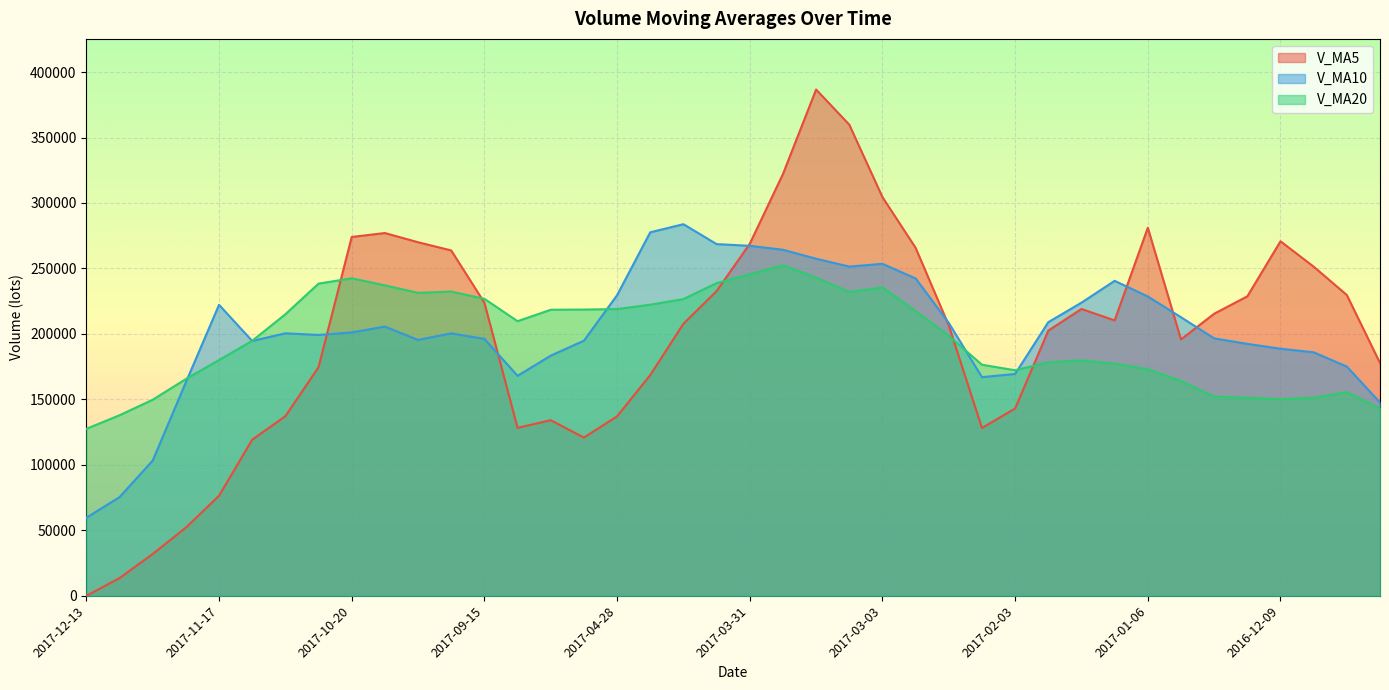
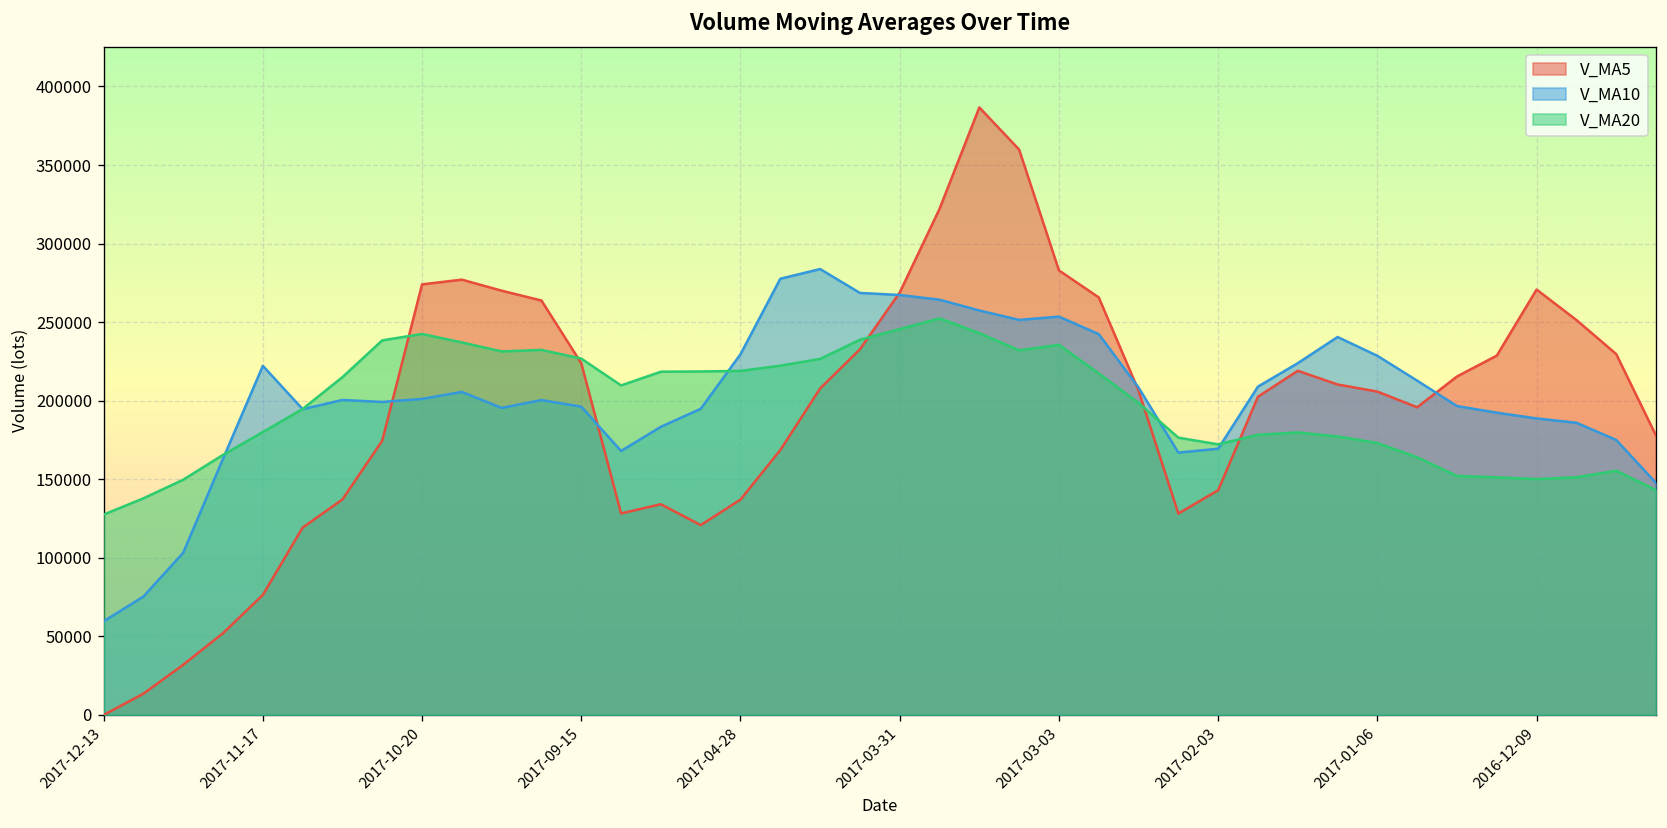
  {
    "V_MA5": {
      "2017-12-13": 0,
      "2017-11-17": 76000,
      "2017-10-20": 274000,
      "2017-09-15": 224000,
      "2017-04-28": 137000,
-     "2017-03-03": 305000,
+     "2017-03-03": 283000,
      "2017-02-03": 143000,
-     "2017-01-06": 281000,
+     "2017-01-06": 206000,
      "2016-12-09": 271000
    },
    "V_MA10": {
      "2017-12-13": 60000,
      "2017-11-17": 222000,
      "2017-10-20": 201000,
      "2017-09-15": 196000,
      "2017-04-28": 230000,
      "2017-03-03": 254000,
      "2017-02-03": 169000,
      "2017-01-06": 229000,
      "2016-12-09": 189000
    },
    "V_MA20": {
      "2017-12-13": 128000,
      "2017-11-17": 180000,
      "2017-10-20": 242000,
      "2017-09-15": 227000,
      "2017-04-28": 219000,
      "2017-03-31": 246000,
      "2017-03-03": 236000,
      "2017-02-03": 172000,
      "2017-01-06": 173000,
      "2016-12-09": 150000
    }
  }
